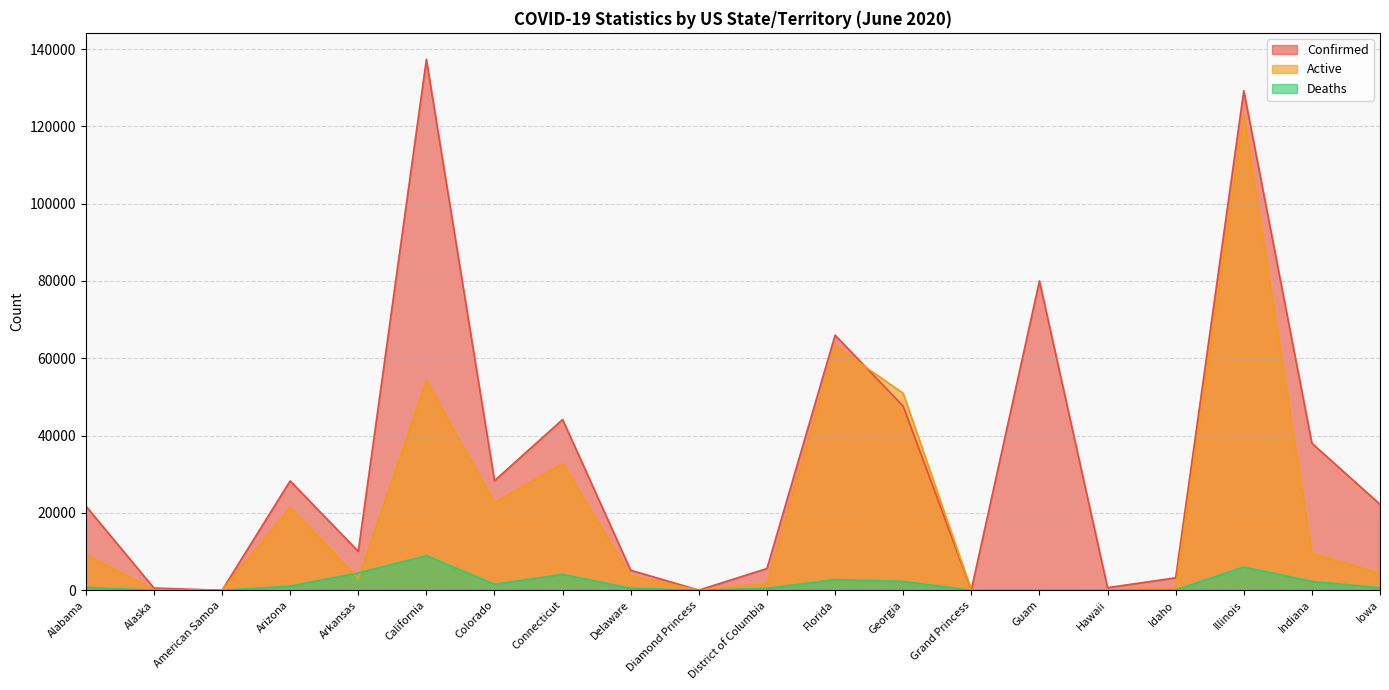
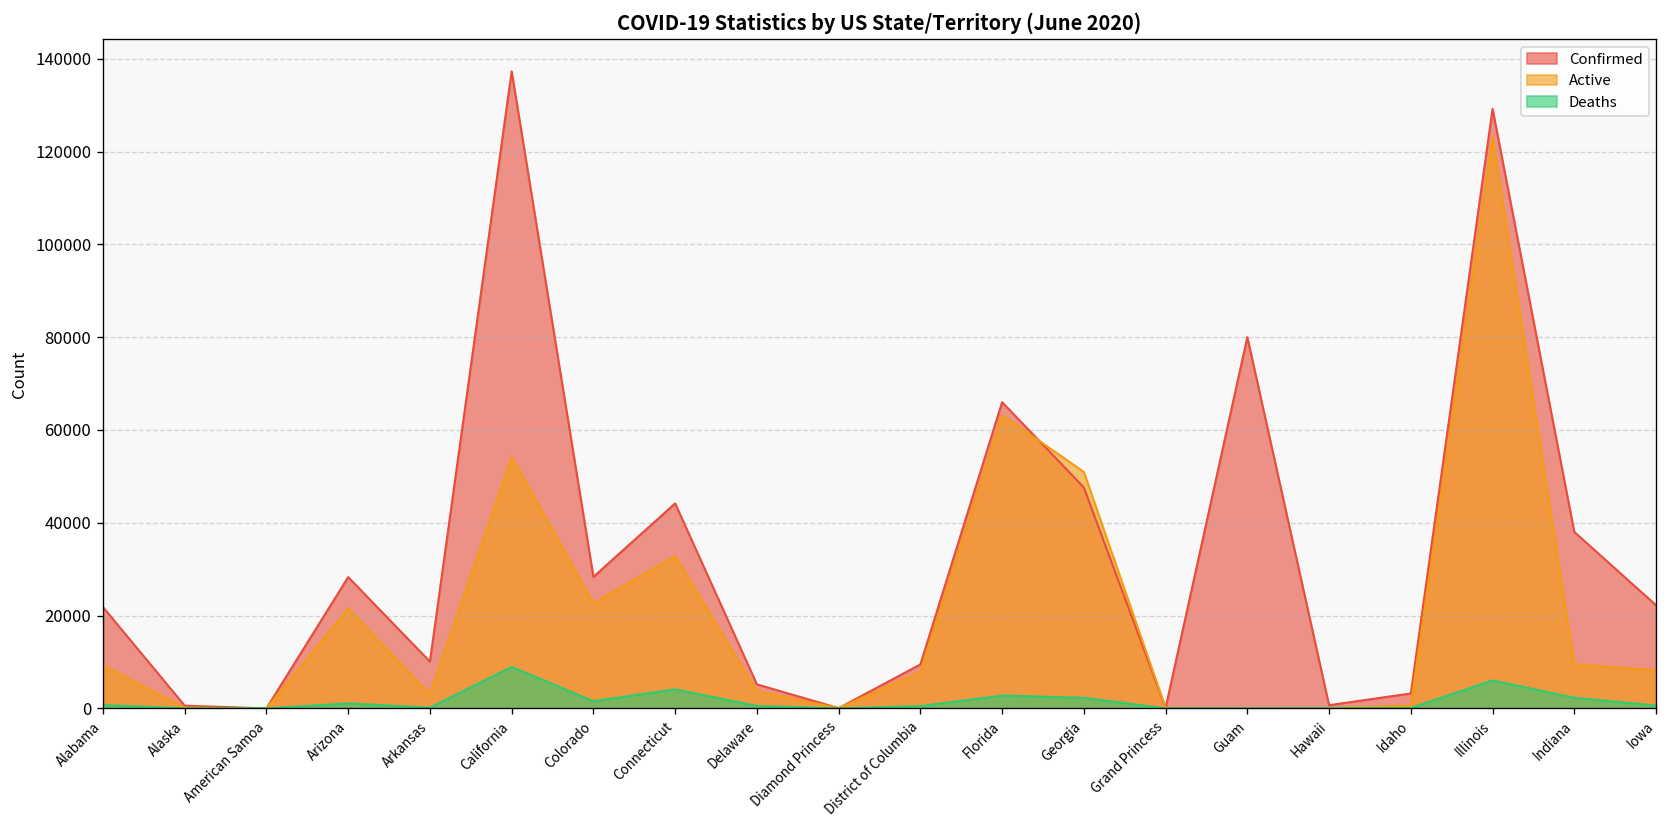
  {
    "Confirmed": {
      "Alabama": 22000,
      "Arizona": 28000,
      "Arkansas": 10000,
      "California": 137000,
      "Colorado": 28000,
      "Connecticut": 44000,
      "Delaware": 5000,
-     "District of Columbia": 6000,
+     "District of Columbia": 9000,
      "Florida": 66000,
      "Georgia": 48000,
      "Guam": 80000,
      "Idaho": 3000,
      "Illinois": 129000,
      "Indiana": 38000,
      "Iowa": 22000
    },
    "Active": {
      "Alabama": 9000,
      "Arizona": 21000,
      "Arkansas": 3000,
      "California": 54000,
      "Colorado": 23000,
      "Connecticut": 33000,
      "Delaware": 4000,
-     "District of Columbia": 2000,
+     "District of Columbia": 8000,
      "Florida": 63000,
      "Georgia": 51000,
      "Illinois": 123000,
      "Indiana": 9000,
-     "Iowa": 4000
+     "Iowa": 8000
    },
    "Deaths": {
      "Alabama": 1000,
      "Arizona": 1000,
-     "Arkansas": 4000,
+     "Arkansas": 0,
      "California": 9000,
      "Colorado": 2000,
      "Connecticut": 4000,
      "Delaware": 1000,
      "District of Columbia": 0,
      "Florida": 3000,
      "Georgia": 2000,
      "Illinois": 6000,
      "Indiana": 2000,
      "Iowa": 1000
    }
  }
